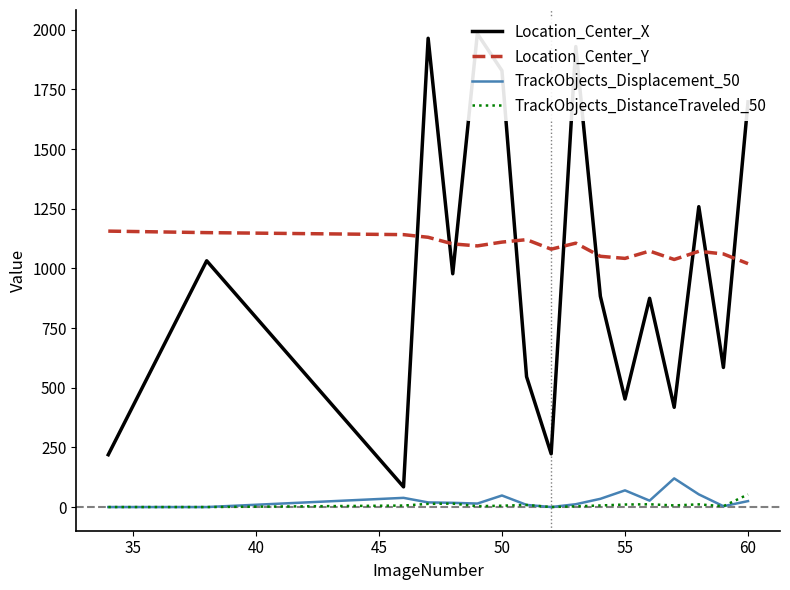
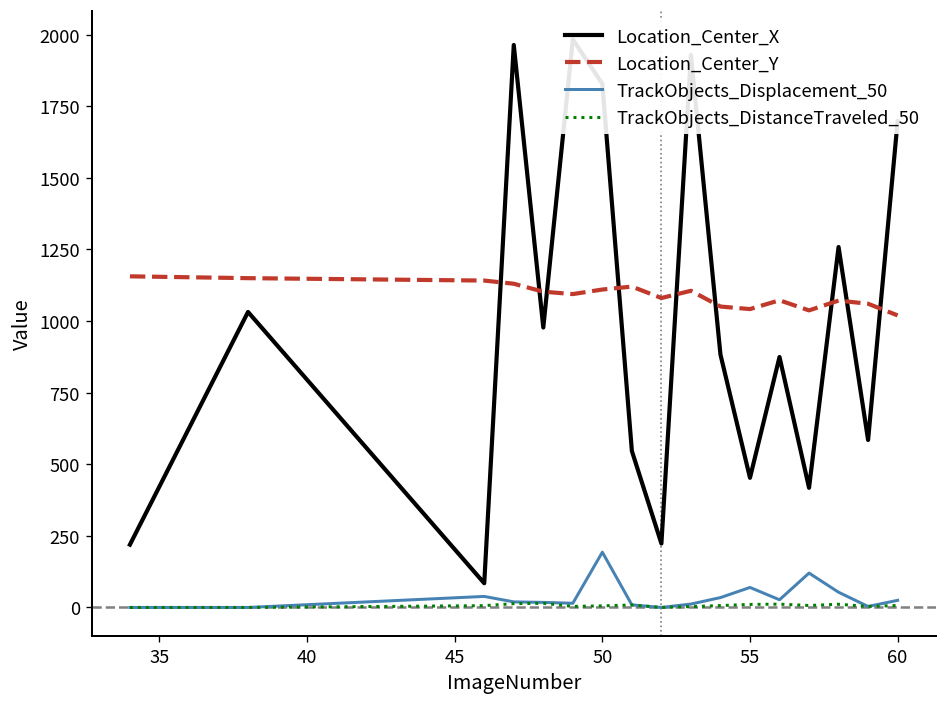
  {
    "Location_Center_X": {
      "55": 450
    },
    "Location_Center_Y": {
      "50": 1110,
      "55": 1040,
      "60": 1020
    },
    "TrackObjects_Displacement_50": {
-     "50": 50,
+     "50": 190,
      "55": 70,
      "60": 20
    },
    "TrackObjects_DistanceTraveled_50": {
      "50": 10,
      "55": 10,
-     "60": 50
+     "60": 10
    }
  }
